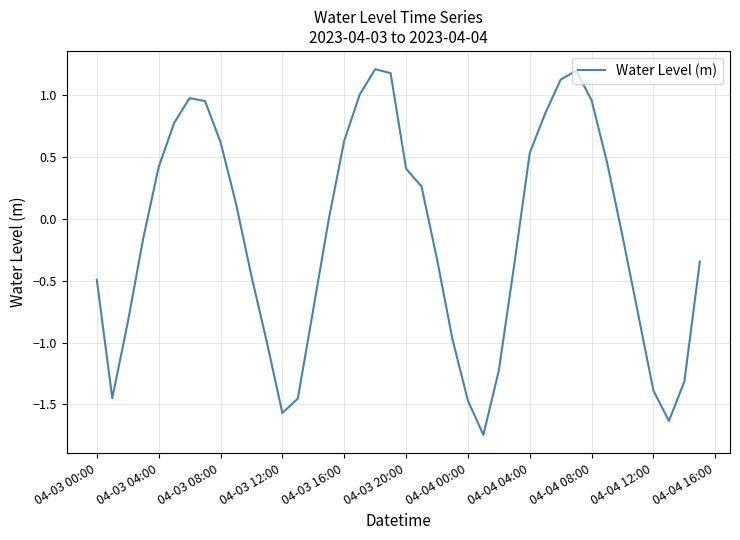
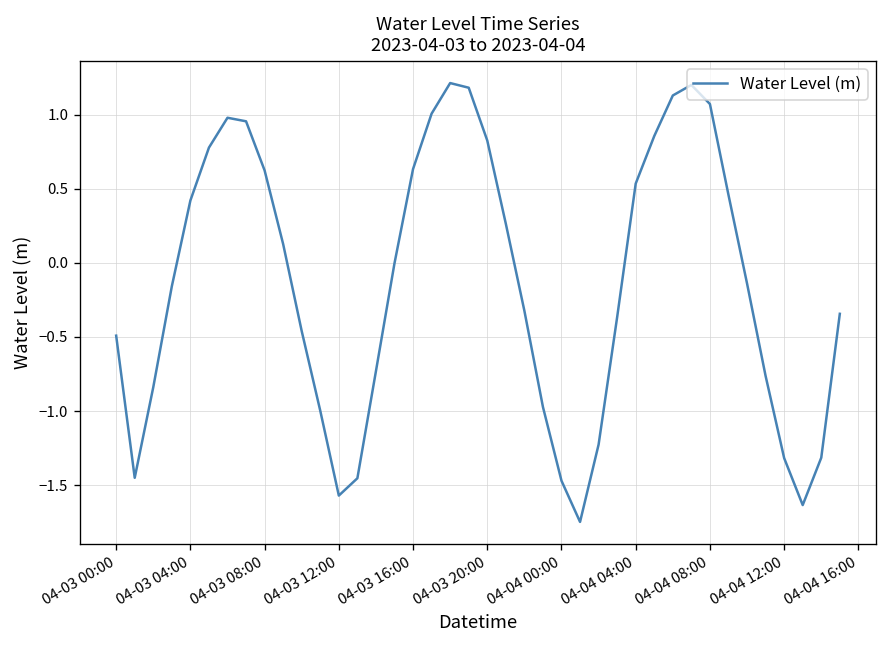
  {
    "04-03 00:00": -0.49,
    "04-03 04:00": 0.42,
    "04-03 08:00": 0.62,
    "04-03 12:00": -1.57,
    "04-03 16:00": 0.63,
-   "04-03 20:00": 0.41,
+   "04-03 20:00": 0.83,
    "04-04 00:00": -1.47,
    "04-04 04:00": 0.53,
-   "04-04 08:00": 0.96,
-   "04-04 12:00": -1.39
+   "04-04 08:00": 1.07,
+   "04-04 12:00": -1.32
  }
